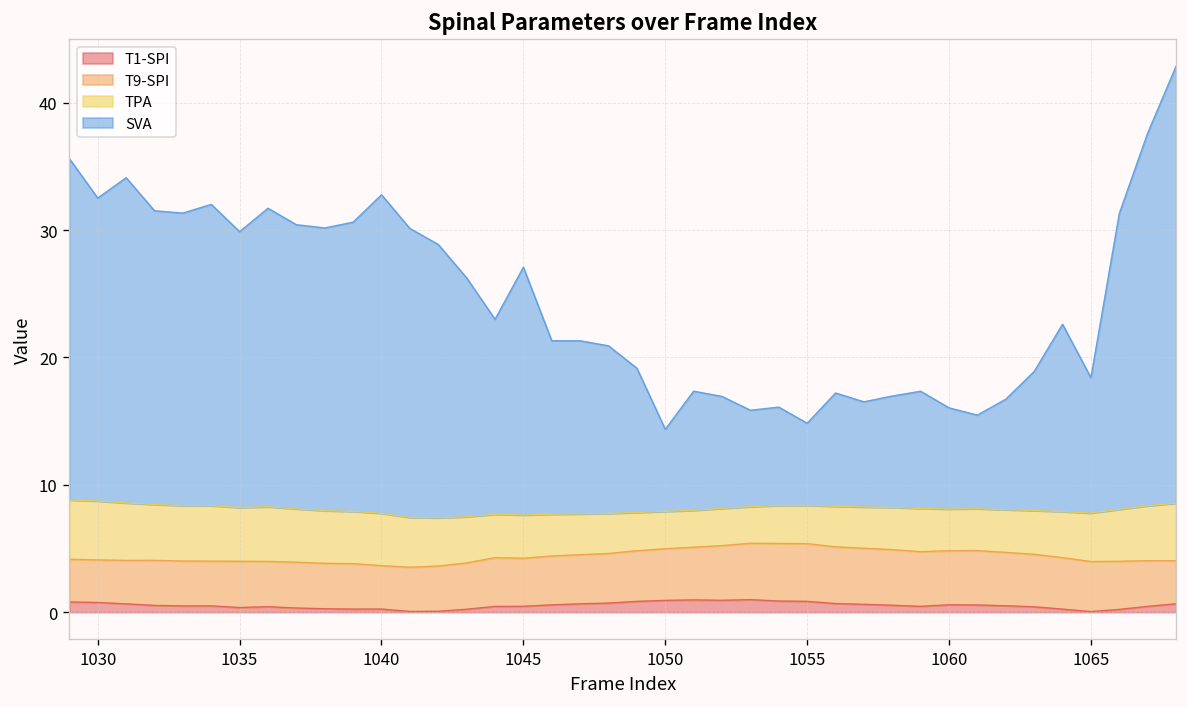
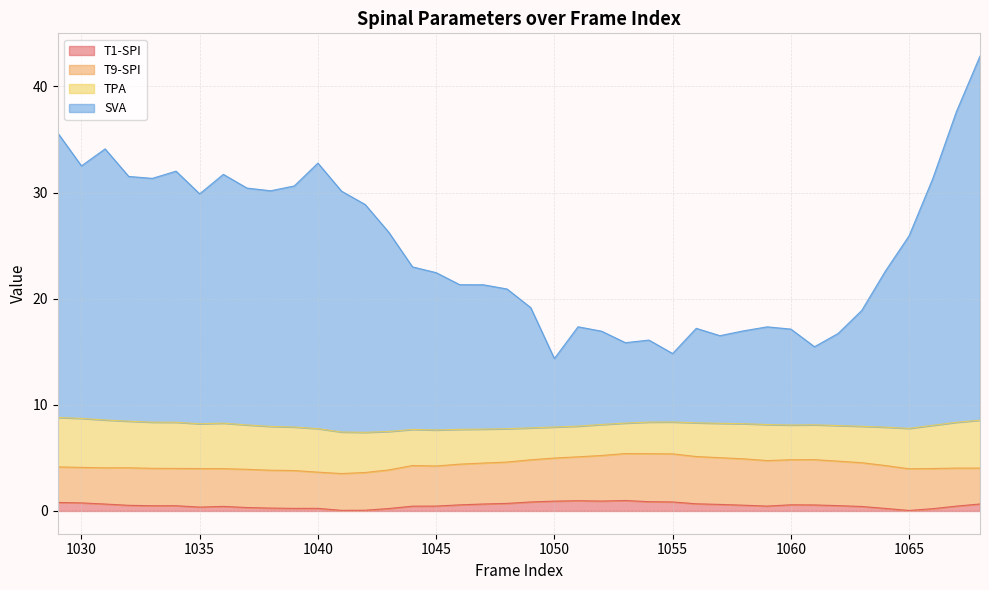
  {
    "SVA": {
      "1030": 23.8,
      "1035": 21.7,
      "1040": 25.0,
-     "1045": 19.5,
+     "1045": 14.8,
      "1050": 6.4,
      "1055": 6.4,
-     "1060": 7.9,
-     "1065": 10.6
+     "1060": 9.0,
+     "1065": 18.1
    }
  }
